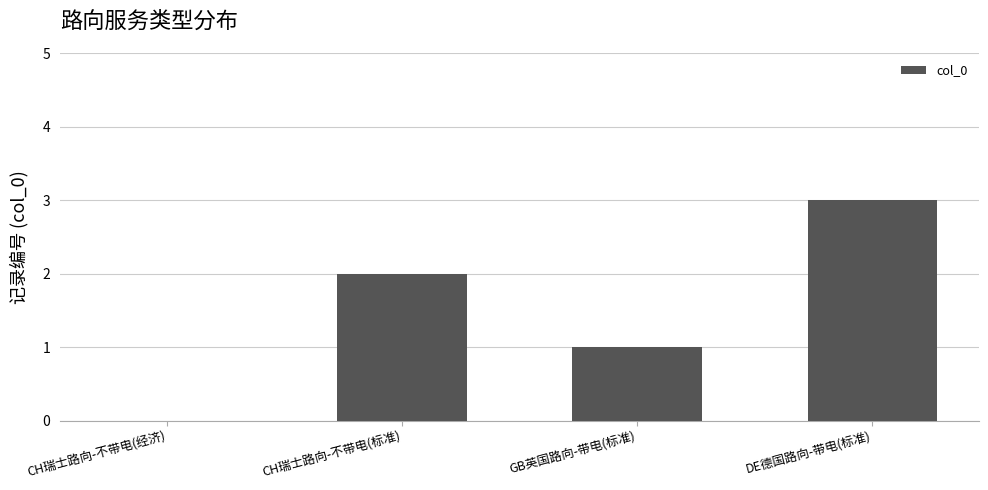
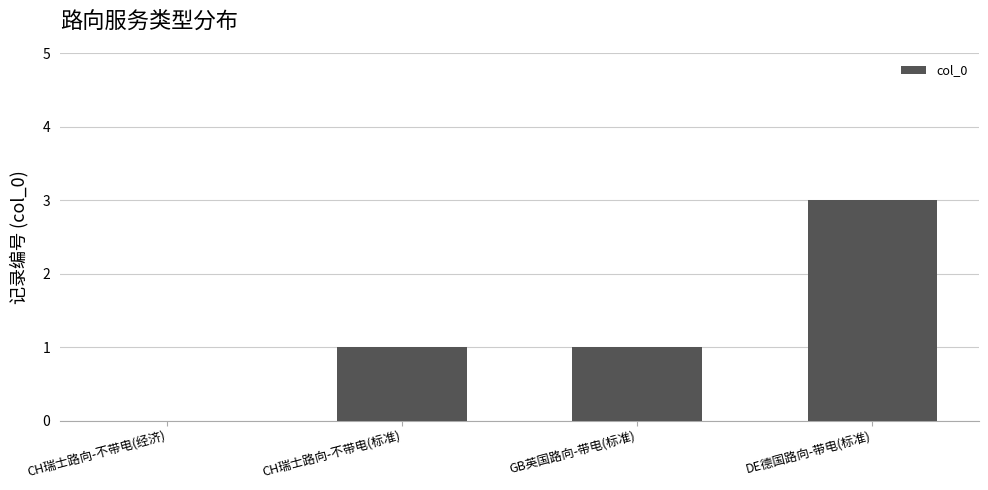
  {
    "CH瑞士路向-不带电(经济)": 0,
-   "CH瑞士路向-不带电(标准)": 2,
+   "CH瑞士路向-不带电(标准)": 1,
    "GB英国路向-带电(标准)": 1,
    "DE德国路向-带电(标准)": 3
  }
